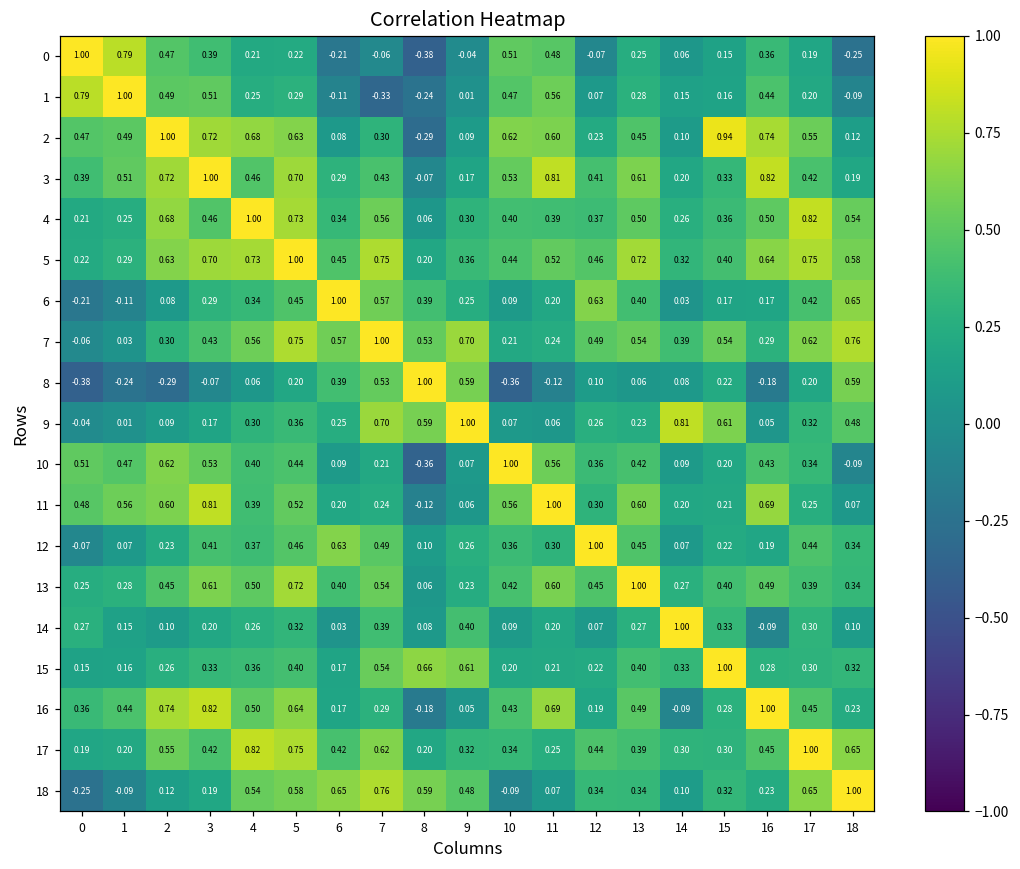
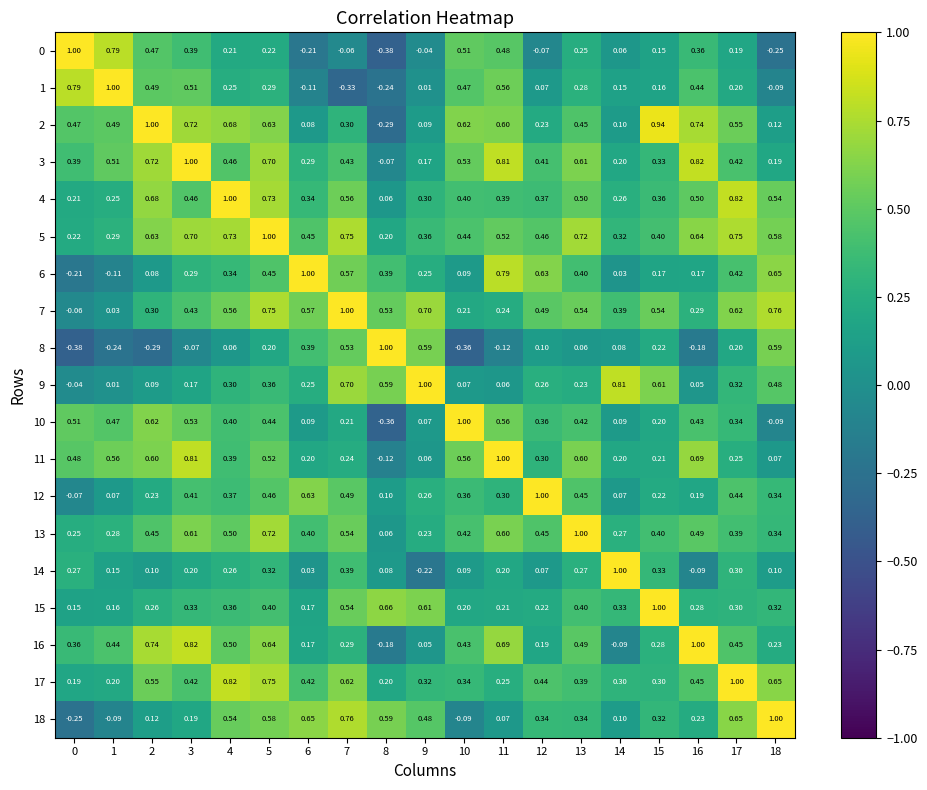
  {
    "6": {
      "0": -0.21,
      "1": -0.11,
      "2": 0.08,
      "3": 0.29,
      "4": 0.34,
      "5": 0.45,
      "6": 1.00,
      "7": 0.57,
      "8": 0.39,
      "9": 0.25,
      "10": 0.09,
-     "11": 0.20,
+     "11": 0.79,
      "12": 0.63,
      "13": 0.40,
      "14": 0.03,
      "15": 0.17,
      "16": 0.17,
      "17": 0.42,
      "18": 0.65
    },
    "14": {
      "0": 0.27,
      "1": 0.15,
      "2": 0.10,
      "3": 0.20,
      "4": 0.26,
      "5": 0.32,
      "6": 0.03,
      "7": 0.39,
      "8": 0.08,
-     "9": 0.40,
+     "9": -0.22,
      "10": 0.09,
      "11": 0.20,
      "12": 0.07,
      "13": 0.27,
      "14": 1.00,
      "15": 0.33,
      "16": -0.09,
      "17": 0.30,
      "18": 0.10
    }
  }
